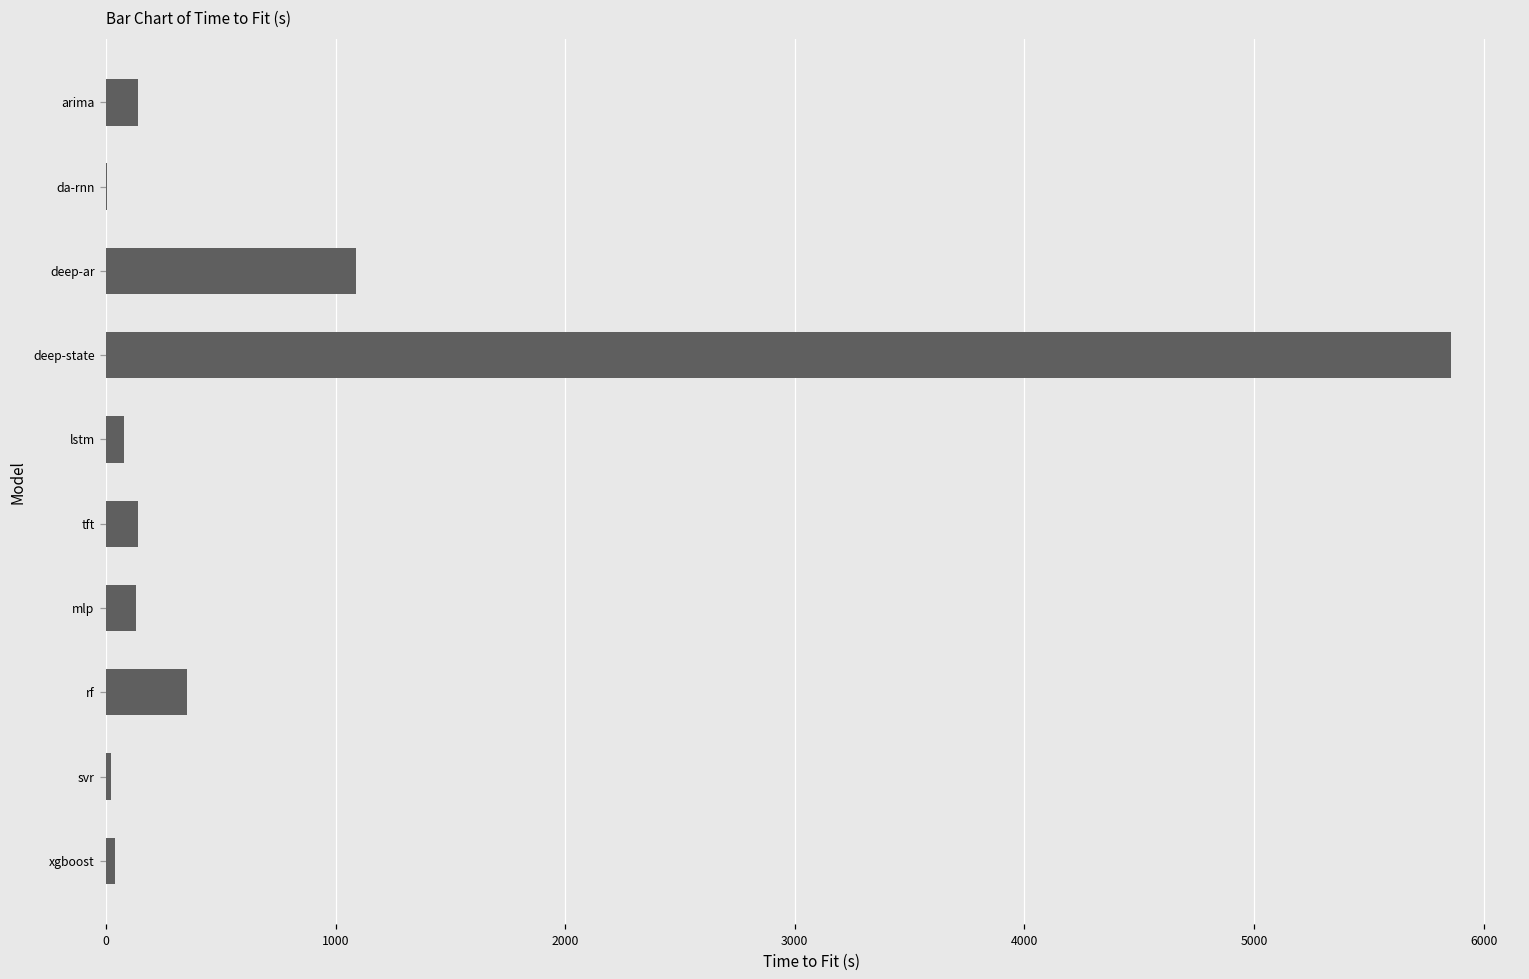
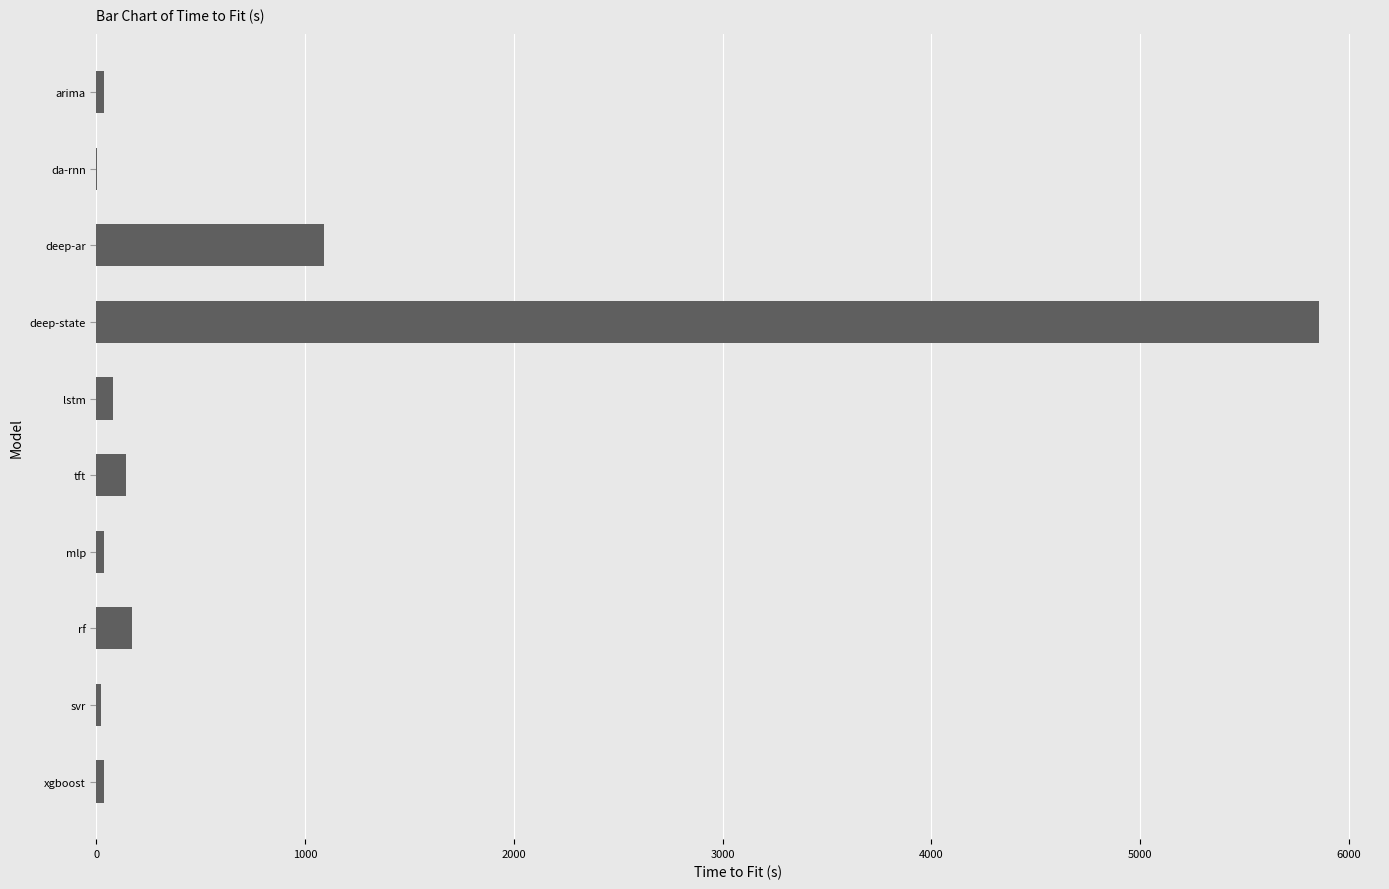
  {
-   "arima": 140,
+   "arima": 40,
    "deep-ar": 1090,
    "deep-state": 5860,
    "lstm": 80,
    "tft": 140,
-   "mlp": 130,
-   "rf": 350,
+   "mlp": 40,
+   "rf": 170,
    "svr": 20,
    "xgboost": 40
  }
